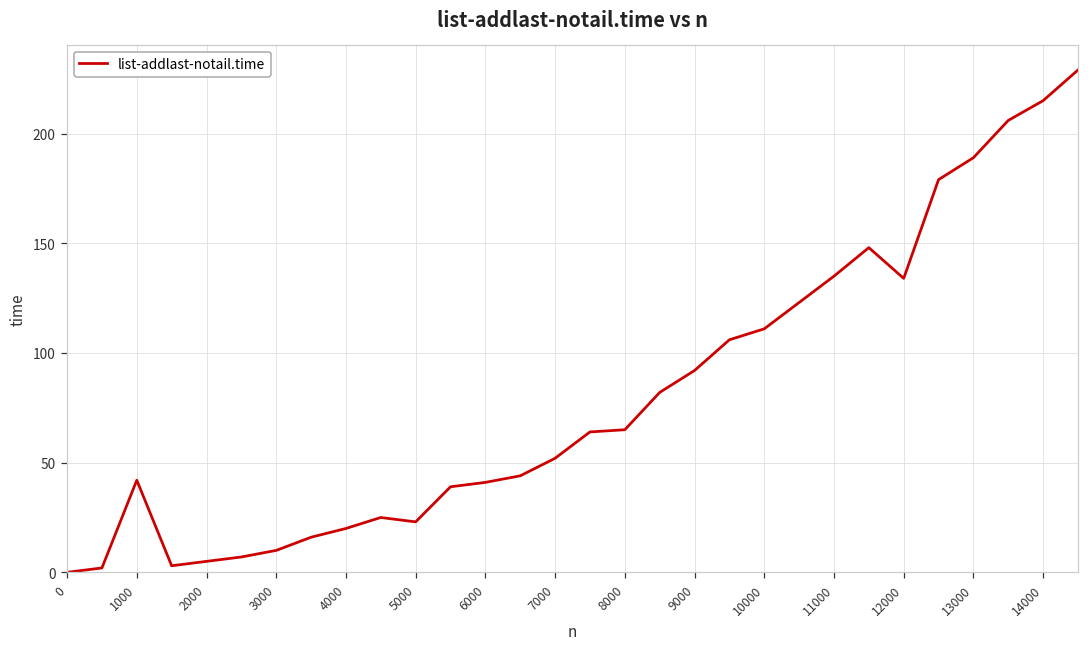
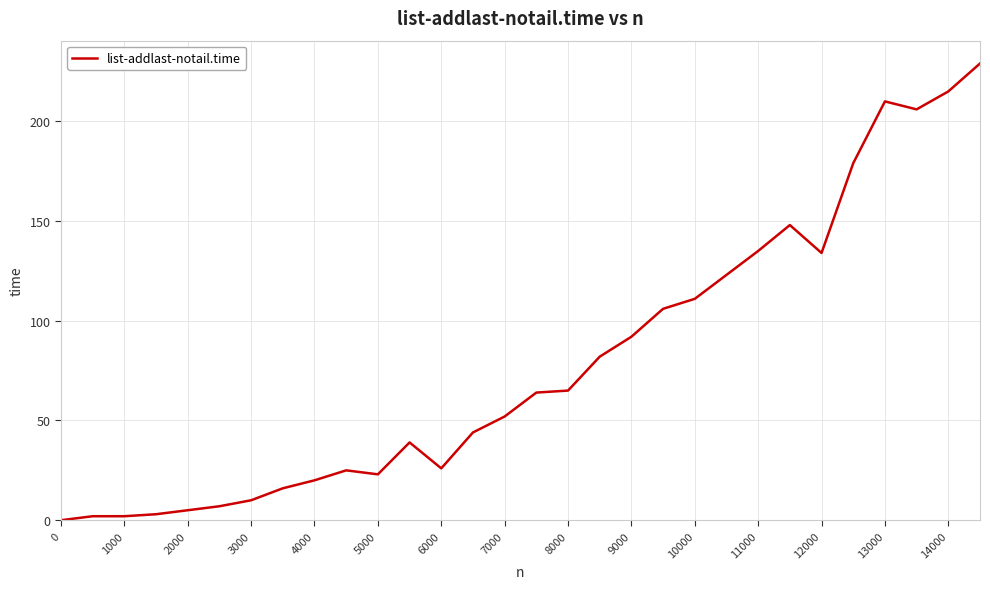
  {
    "0": 0,
-   "1000": 42,
+   "1000": 2,
    "2000": 5,
    "3000": 10,
    "4000": 20,
    "5000": 23,
-   "6000": 41,
+   "6000": 26,
    "7000": 52,
    "8000": 65,
    "9000": 92,
    "10000": 111,
    "11000": 135,
    "12000": 134,
-   "13000": 189,
+   "13000": 210,
    "14000": 215
  }
